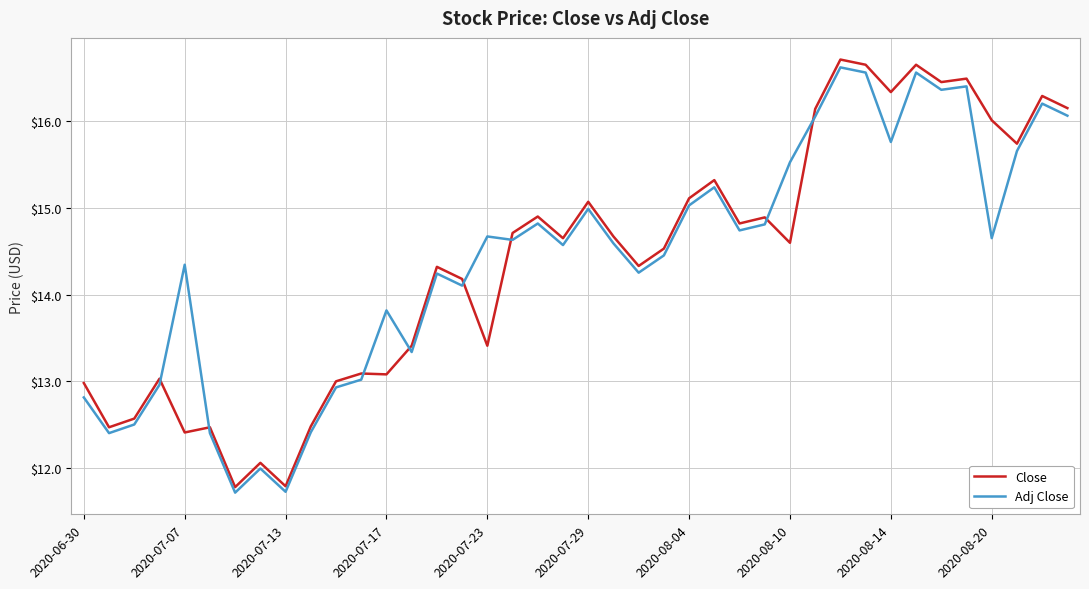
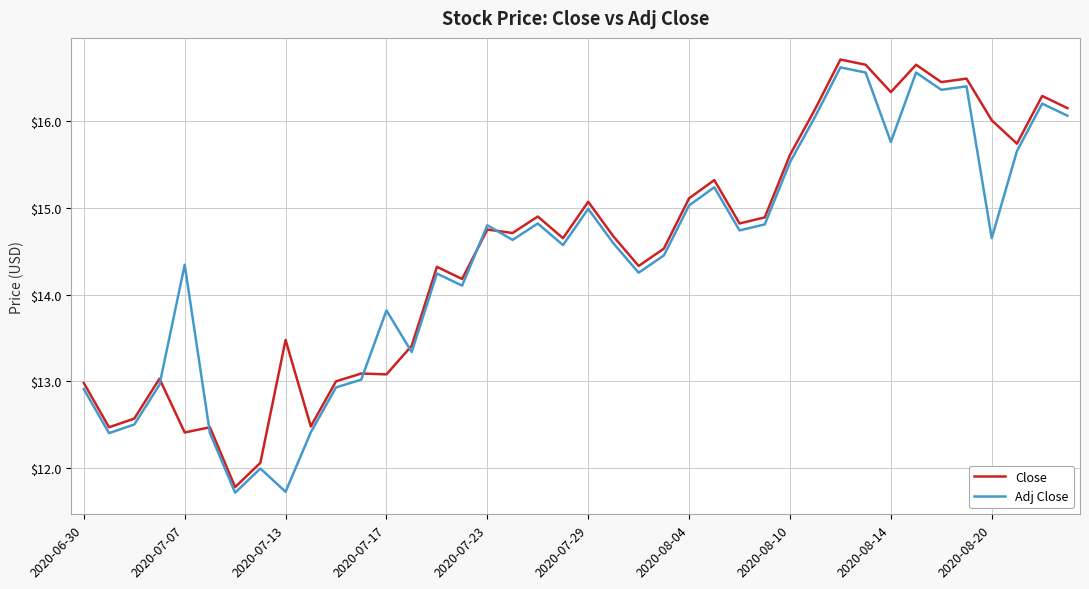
  {
    "Close": {
      "2020-06-30": "$13.0",
      "2020-07-07": "$12.4",
-     "2020-07-13": "$11.8",
+     "2020-07-13": "$13.5",
      "2020-07-17": "$13.1",
-     "2020-07-23": "$13.4",
+     "2020-07-23": "$14.8",
      "2020-07-29": "$15.1",
      "2020-08-04": "$15.1",
-     "2020-08-10": "$14.6",
+     "2020-08-10": "$15.6",
      "2020-08-14": "$16.3",
      "2020-08-20": "$16.0"
    },
    "Adj Close": {
-     "2020-06-30": "$12.8",
+     "2020-06-30": "$12.9",
      "2020-07-07": "$14.3",
      "2020-07-13": "$11.7",
      "2020-07-17": "$13.8",
-     "2020-07-23": "$14.7",
+     "2020-07-23": "$14.8",
      "2020-07-29": "$15.0",
      "2020-08-04": "$15.0",
      "2020-08-10": "$15.5",
      "2020-08-14": "$15.8",
      "2020-08-20": "$14.7"
    }
  }
